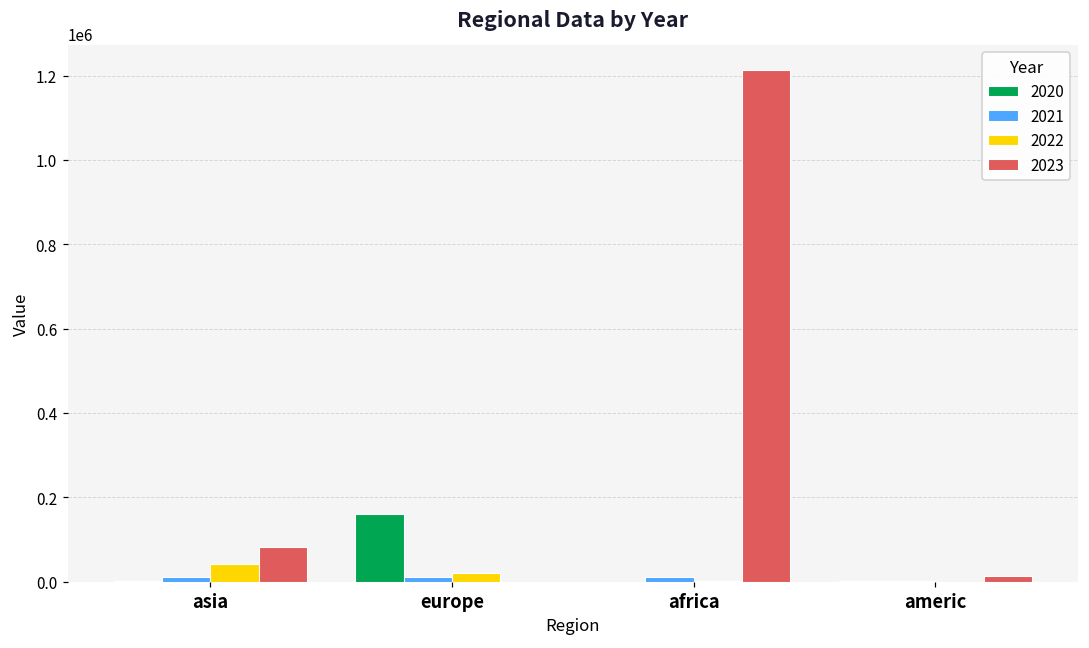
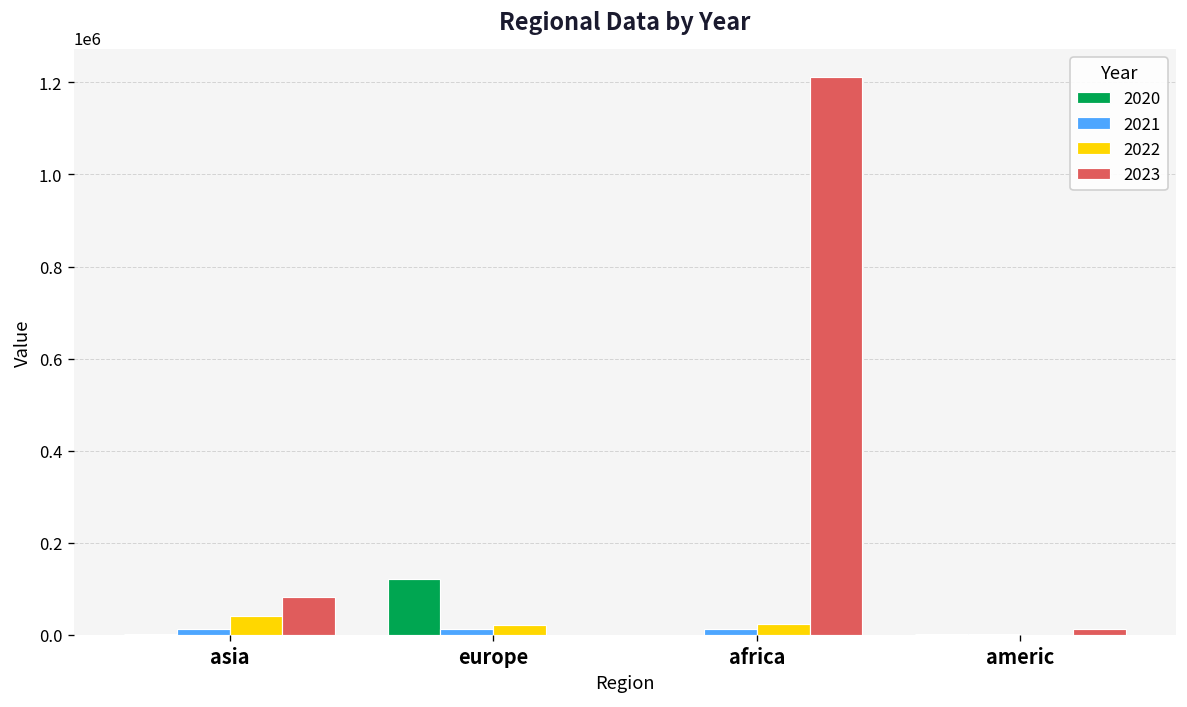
  {
    "2020": {
-     "europe": 160000
+     "europe": 120000
    },
    "2021": {
      "asia": 10000,
      "europe": 10000,
      "africa": 10000
    },
    "2022": {
      "asia": 40000,
      "europe": 20000,
-     "africa": 0
+     "africa": 20000
    },
    "2023": {
      "asia": 80000,
      "africa": 1210000,
      "americ": 10000
    }
  }
